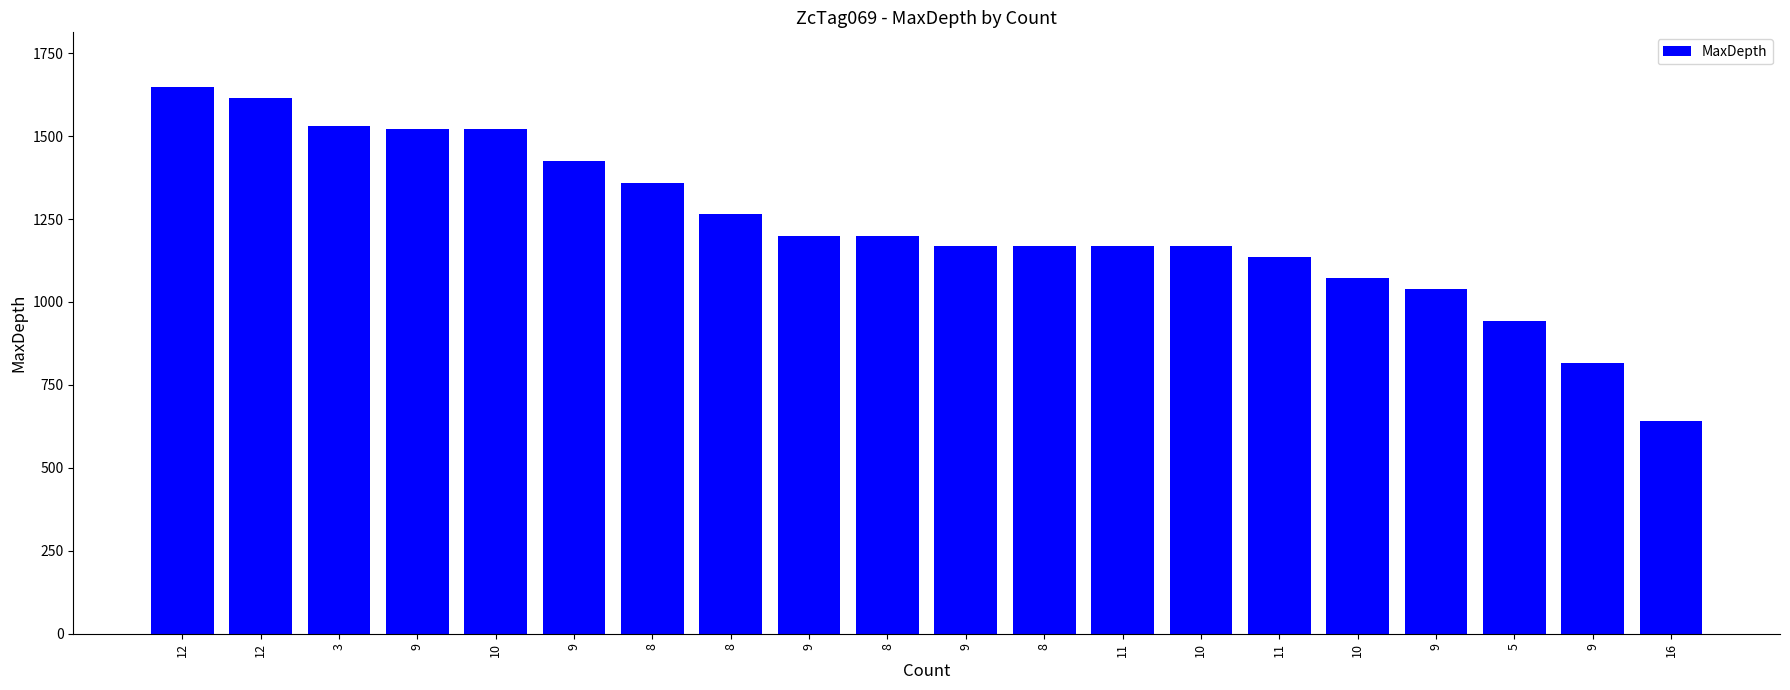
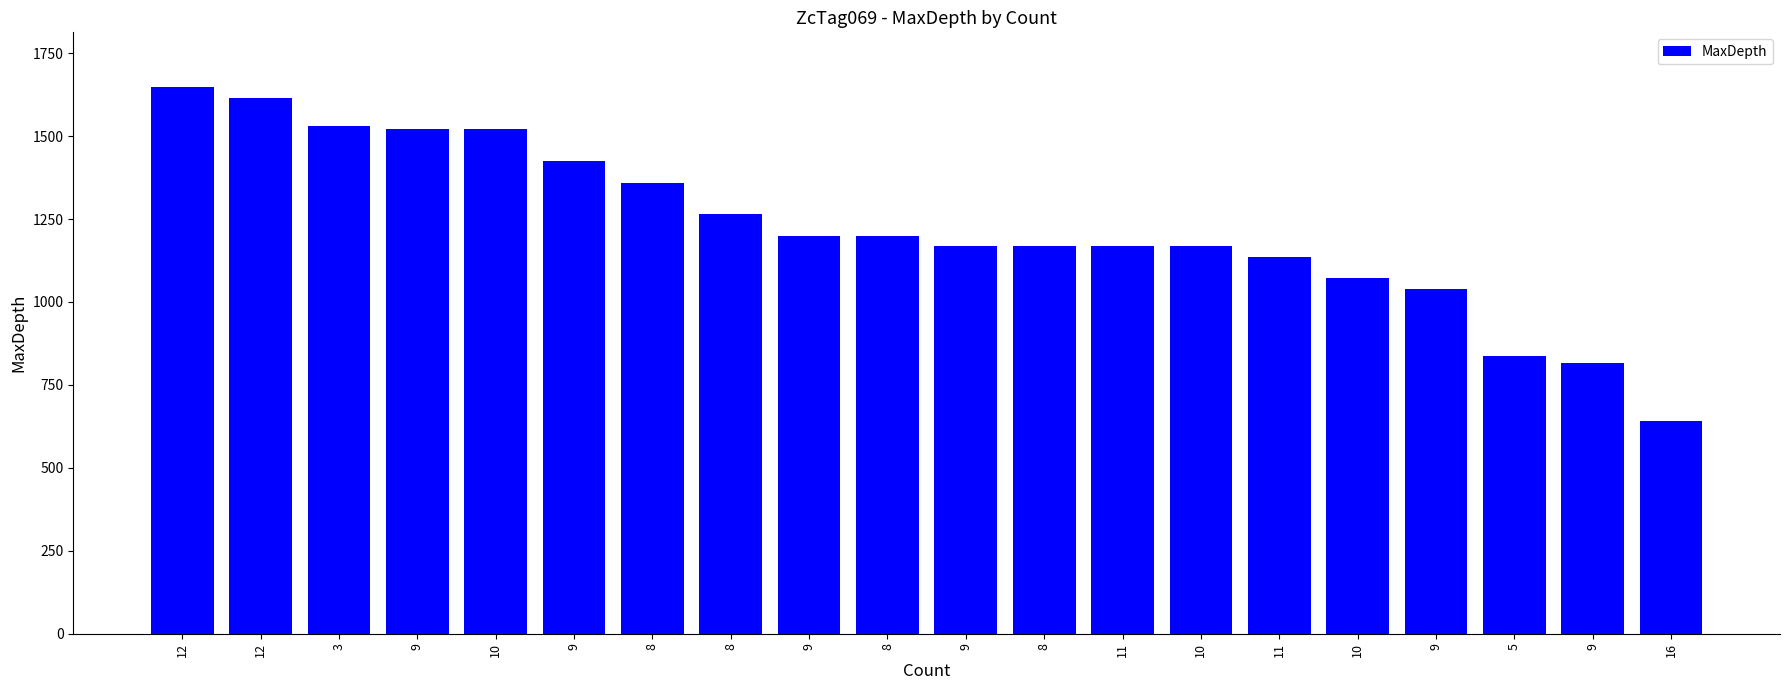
  {
    "3": 1530,
-   "5": 940,
+   "5": 840,
    "16": 640
  }
